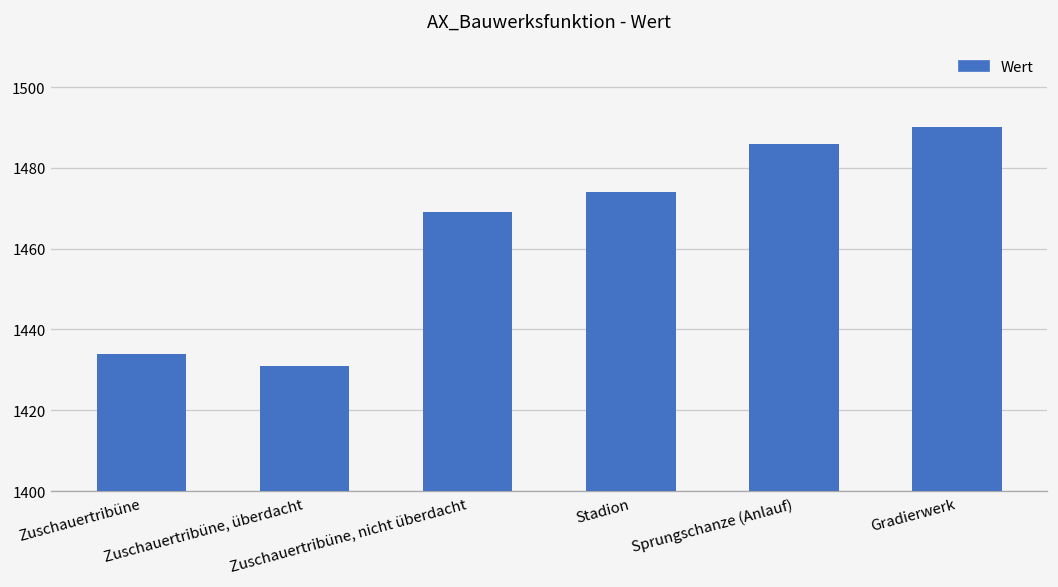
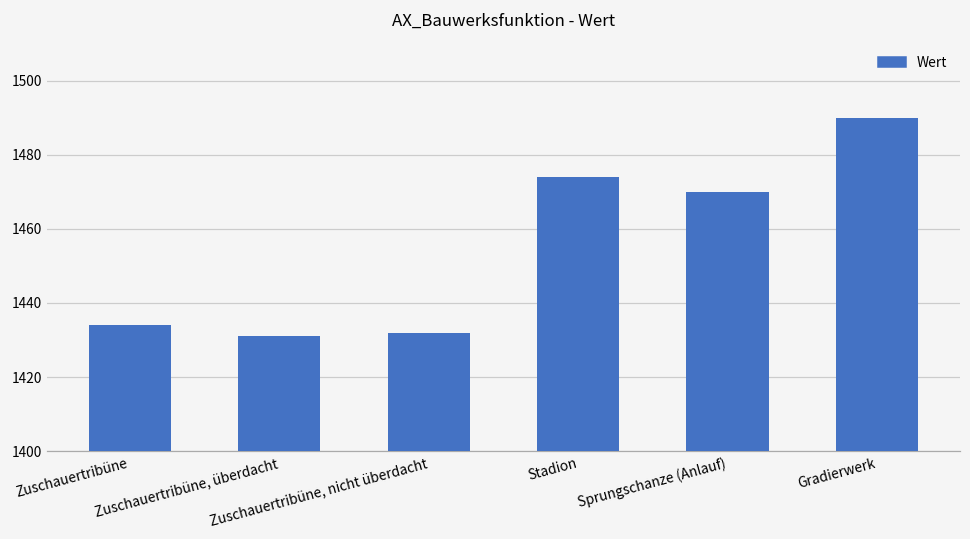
  {
    "Zuschauertribüne": 1434,
    "Zuschauertribüne, überdacht": 1431,
-   "Zuschauertribüne, nicht überdacht": 1469,
+   "Zuschauertribüne, nicht überdacht": 1432,
    "Stadion": 1474,
-   "Sprungschanze (Anlauf)": 1486,
+   "Sprungschanze (Anlauf)": 1470,
    "Gradierwerk": 1490
  }
